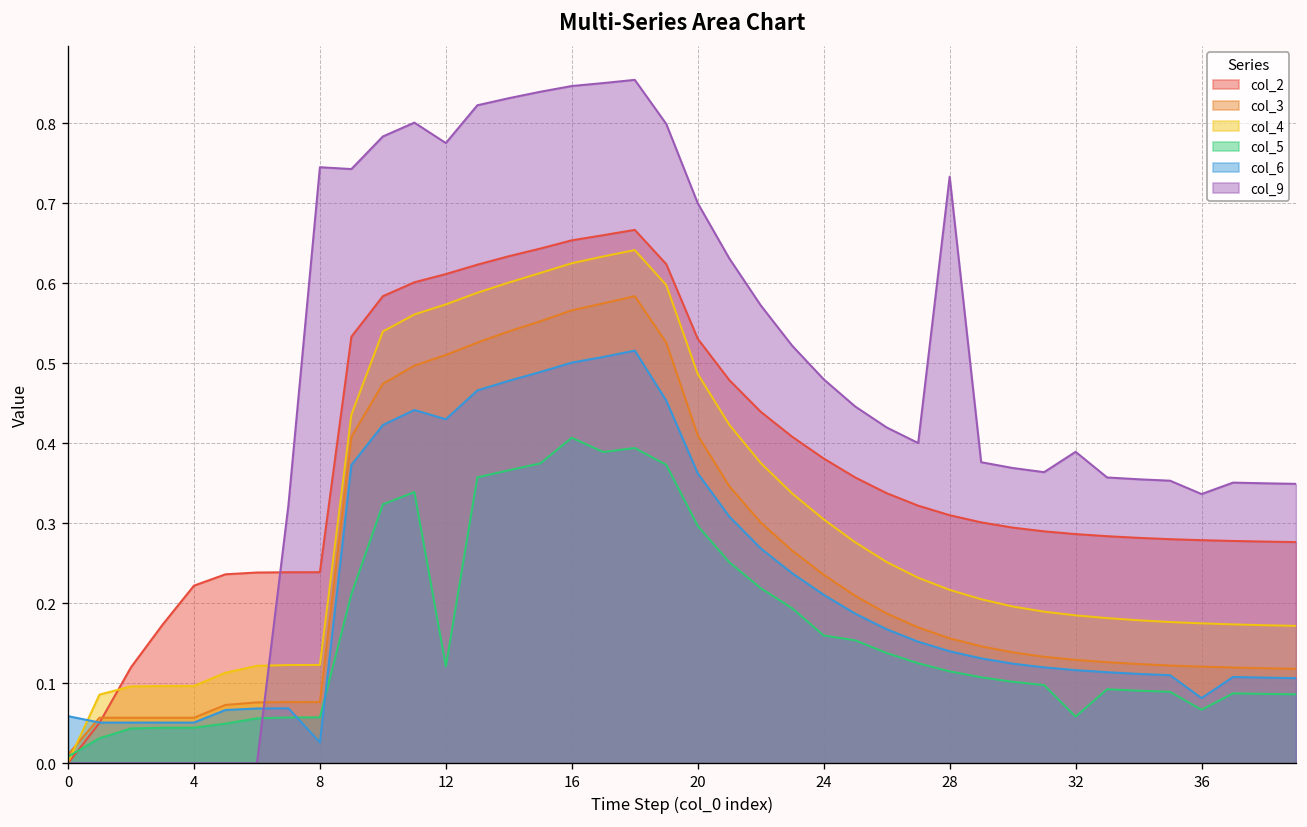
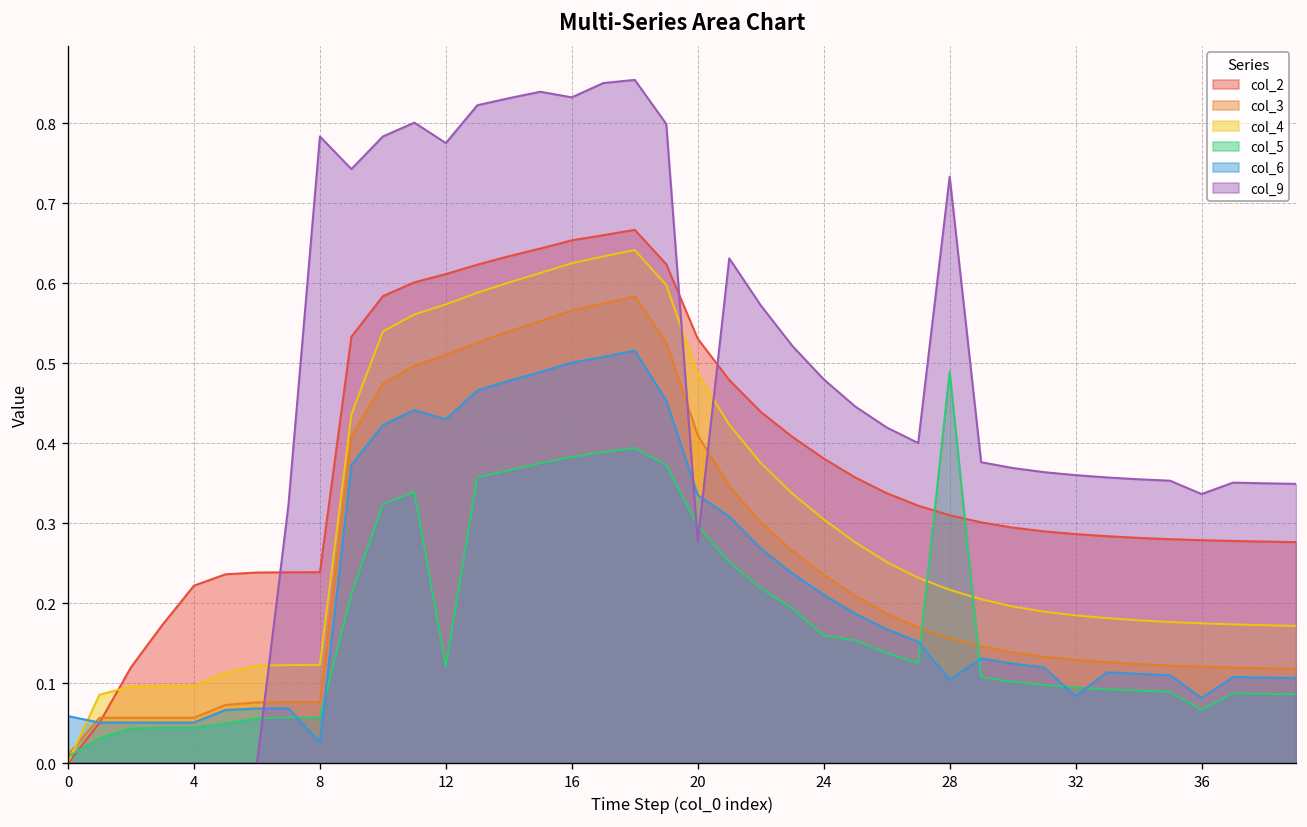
  {
    "col_5": {
      "4": 0.04,
      "8": 0.06,
      "12": 0.12,
-     "16": 0.41,
+     "16": 0.38,
      "20": 0.30,
      "24": 0.16,
-     "28": 0.11,
-     "32": 0.06,
+     "28": 0.49,
+     "32": 0.09,
      "36": 0.07
    },
    "col_6": {
      "0": 0.06,
      "4": 0.05,
      "8": 0.03,
      "12": 0.43,
      "16": 0.50,
-     "20": 0.36,
+     "20": 0.34,
      "24": 0.21,
-     "28": 0.14,
-     "32": 0.12,
+     "28": 0.10,
+     "32": 0.08,
      "36": 0.08
    },
    "col_9": {
      "4": 0.00,
-     "8": 0.75,
+     "8": 0.78,
      "12": 0.78,
-     "16": 0.85,
-     "20": 0.70,
+     "16": 0.83,
+     "20": 0.28,
      "24": 0.48,
      "28": 0.73,
-     "32": 0.39,
+     "32": 0.36,
      "36": 0.34
    }
  }
